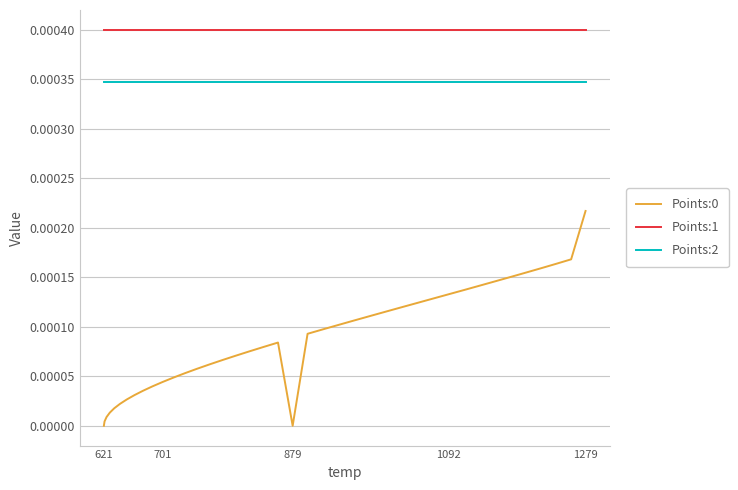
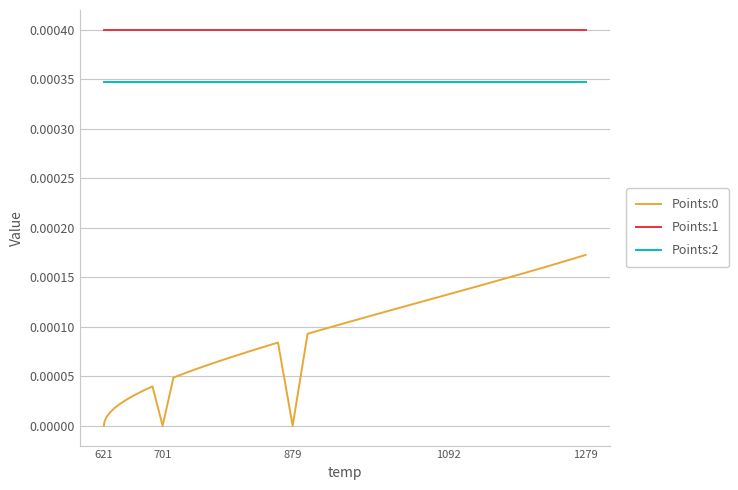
  {
    "Points:0": {
      "621": 0.00000,
-     "701": 0.00004,
+     "701": 0.00000,
      "879": 0.00000,
      "1092": 0.00013,
-     "1279": 0.00022
+     "1279": 0.00017
    },
    "Points:1": {
      "621": 0.00040,
      "701": 0.00040,
      "879": 0.00040,
      "1092": 0.00040,
      "1279": 0.00040
    },
    "Points:2": {
      "621": 0.00035,
      "701": 0.00035,
      "879": 0.00035,
      "1092": 0.00035,
      "1279": 0.00035
    }
  }
